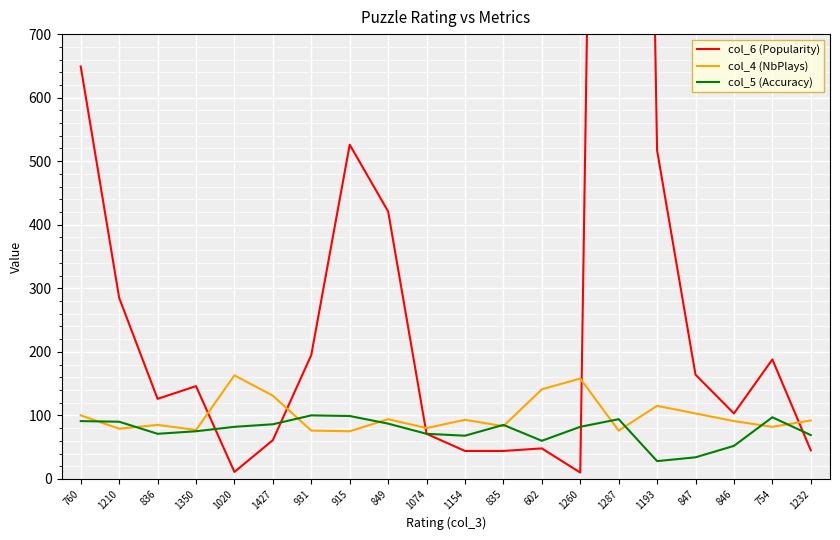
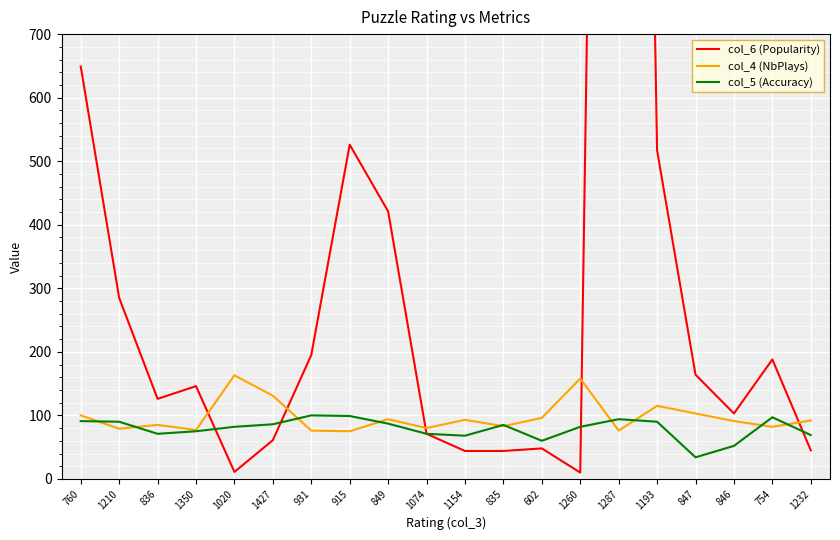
  {
    "col_6 (Popularity)": {
      "760": 650,
      "1210": 290,
      "836": 130,
      "1350": 150,
      "1020": 10,
      "1427": 60,
      "931": 200,
      "915": 530,
      "849": 420,
      "1154": 40,
      "835": 40,
      "602": 50,
      "1260": 10,
      "1193": 520,
      "847": 160,
      "846": 100,
      "754": 190,
      "1232": 50
    },
    "col_4 (NbPlays)": {
      "760": 100,
      "1210": 80,
      "836": 90,
      "1020": 160,
      "1427": 130,
      "931": 80,
      "915": 80,
      "849": 90,
      "1074": 80,
      "1154": 90,
-     "602": 140,
+     "602": 100,
      "1260": 160,
      "1287": 80,
      "1193": 120,
      "847": 100,
      "846": 90,
      "754": 80,
      "1232": 90
    },
    "col_5 (Accuracy)": {
      "760": 90,
      "1210": 90,
      "836": 70,
      "1020": 80,
      "1427": 90,
      "931": 100,
      "915": 100,
      "849": 90,
      "1154": 70,
      "602": 60,
      "1260": 80,
      "1287": 90,
-     "1193": 30,
+     "1193": 90,
      "847": 30,
      "846": 50,
      "754": 100,
      "1232": 70
    }
  }
